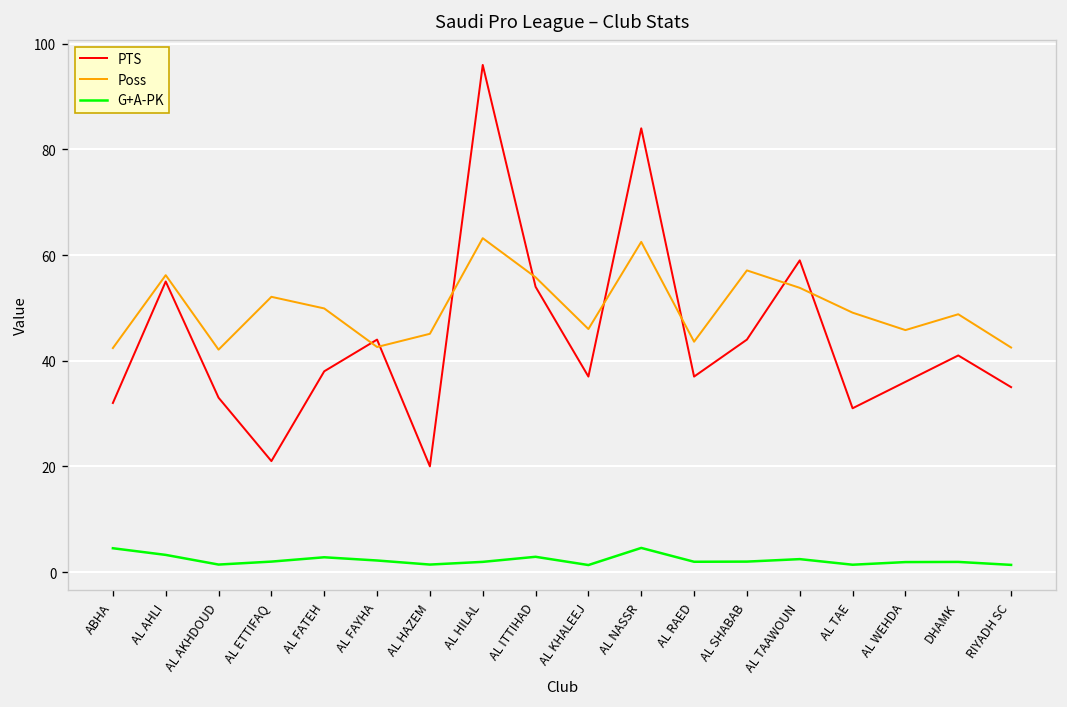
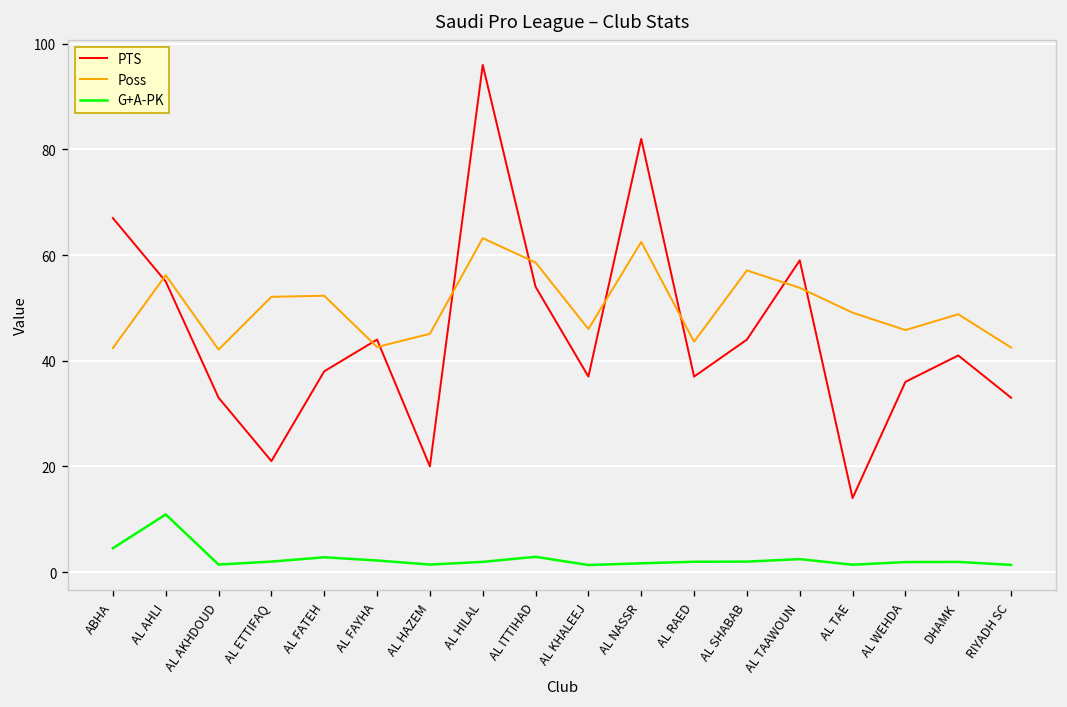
  {
    "PTS": {
-     "ABHA": 32,
+     "ABHA": 67,
      "AL AHLI": 55,
      "AL AKHDOUD": 33,
      "AL ETTIFAQ": 21,
      "AL FATEH": 38,
      "AL FAYHA": 44,
      "AL HAZEM": 20,
      "AL HILAL": 96,
      "AL ITTIHAD": 54,
      "AL KHALEEJ": 37,
-     "AL NASSR": 84,
+     "AL NASSR": 82,
      "AL RAED": 37,
      "AL SHABAB": 44,
      "AL TAAWOUN": 59,
-     "AL TAE": 31,
+     "AL TAE": 14,
      "AL WEHDA": 36,
      "DHAMK": 41,
-     "RIYADH SC": 35
+     "RIYADH SC": 33
    },
    "Poss": {
      "ABHA": 42,
      "AL AHLI": 56,
      "AL AKHDOUD": 42,
      "AL ETTIFAQ": 52,
-     "AL FATEH": 50,
+     "AL FATEH": 52,
      "AL FAYHA": 43,
      "AL HAZEM": 45,
      "AL HILAL": 63,
-     "AL ITTIHAD": 56,
+     "AL ITTIHAD": 59,
      "AL KHALEEJ": 46,
      "AL NASSR": 63,
      "AL RAED": 44,
      "AL SHABAB": 57,
      "AL TAAWOUN": 54,
      "AL TAE": 49,
      "AL WEHDA": 46,
      "DHAMK": 49,
      "RIYADH SC": 43
    },
    "G+A-PK": {
      "ABHA": 5,
-     "AL AHLI": 3,
+     "AL AHLI": 11,
      "AL AKHDOUD": 1,
      "AL ETTIFAQ": 2,
      "AL FATEH": 3,
      "AL FAYHA": 2,
      "AL HAZEM": 1,
      "AL HILAL": 2,
      "AL ITTIHAD": 3,
      "AL KHALEEJ": 1,
-     "AL NASSR": 5,
+     "AL NASSR": 2,
      "AL RAED": 2,
      "AL SHABAB": 2,
      "AL TAAWOUN": 2,
      "AL TAE": 1,
      "AL WEHDA": 2,
      "DHAMK": 2,
      "RIYADH SC": 1
    }
  }
